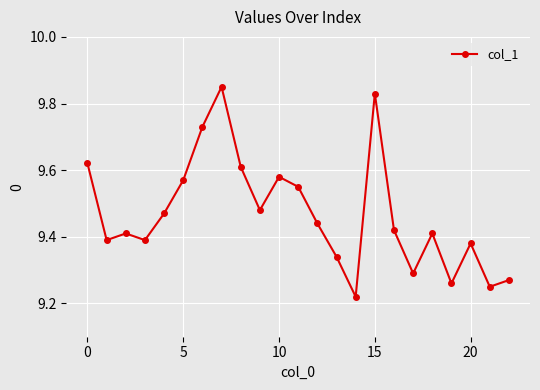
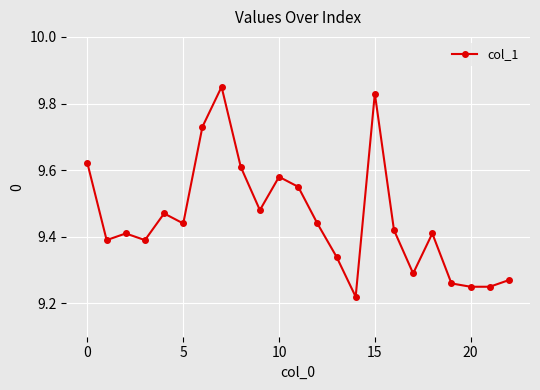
  {
    "0": 9.62,
-   "5": 9.57,
+   "5": 9.44,
    "10": 9.58,
    "15": 9.83,
-   "20": 9.38
+   "20": 9.25
  }
